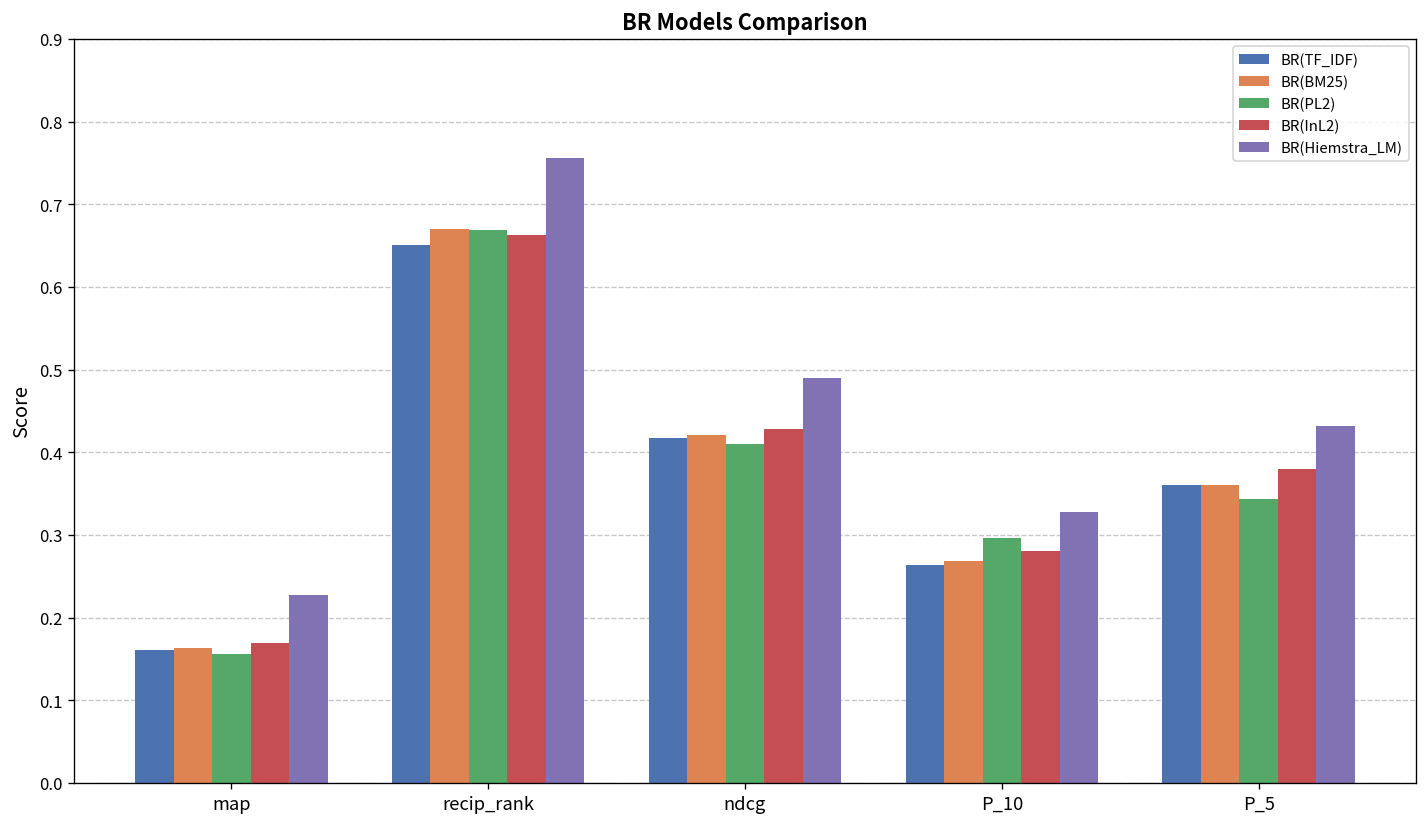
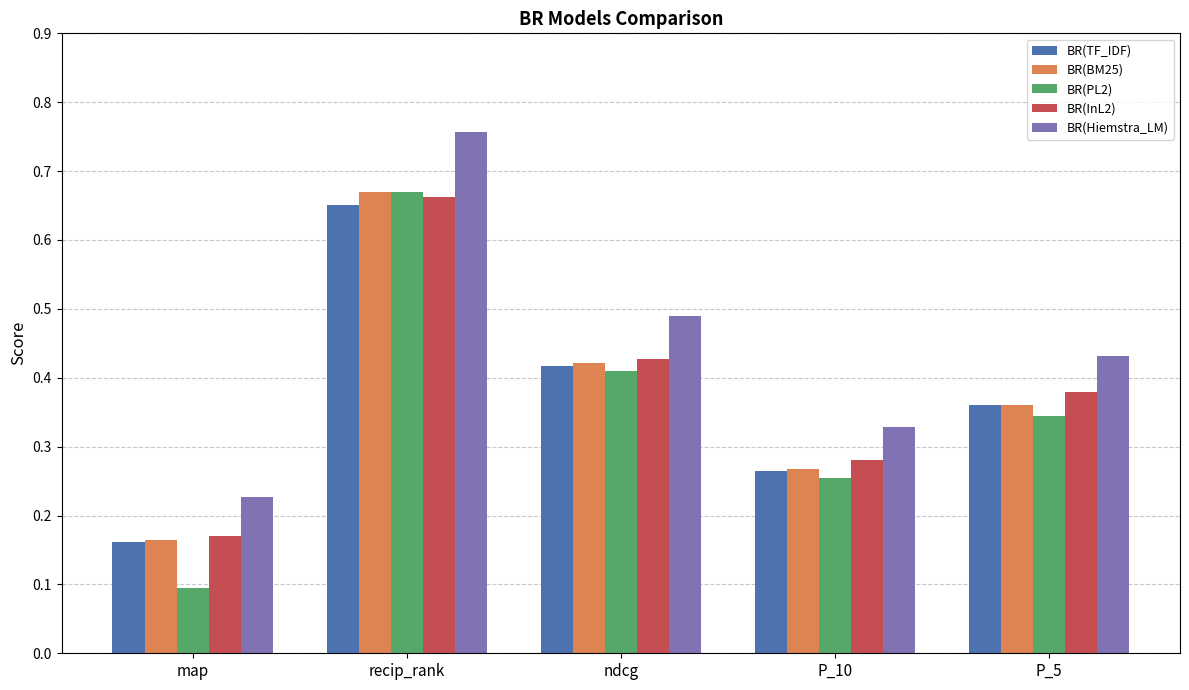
  {
    "BR(PL2)": {
-     "map": 0.16,
+     "map": 0.09,
      "recip_rank": 0.67,
      "ndcg": 0.41,
-     "P_10": 0.30,
+     "P_10": 0.25,
      "P_5": 0.34
    }
  }
